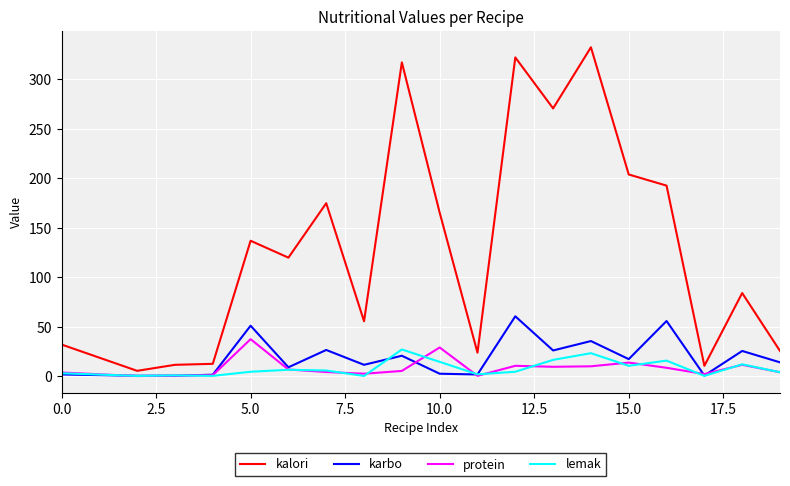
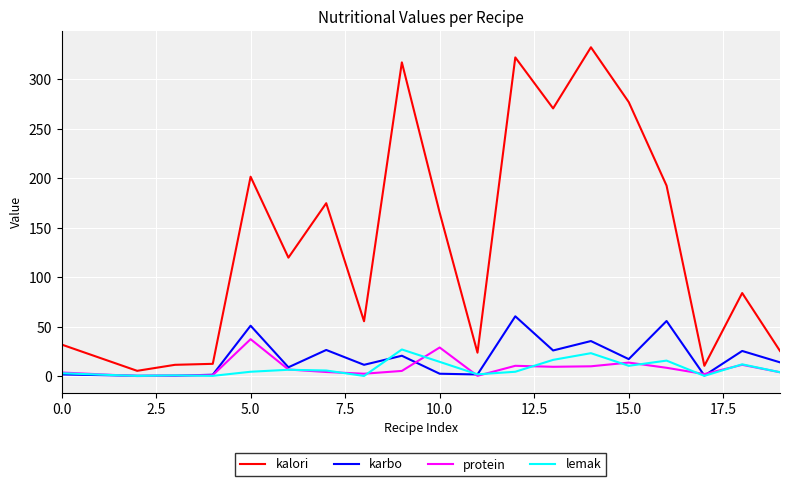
  {
    "kalori": {
      "0.0": 30,
-     "5.0": 140,
+     "5.0": 200,
      "10.0": 170,
-     "15.0": 200
+     "15.0": 280
    },
    "karbo": {
      "5.0": 50,
      "10.0": 0,
      "15.0": 20
    },
    "protein": {
      "5.0": 40,
      "10.0": 30,
      "15.0": 10
    },
    "lemak": {
      "5.0": 0,
      "10.0": 10,
      "15.0": 10
    }
  }
